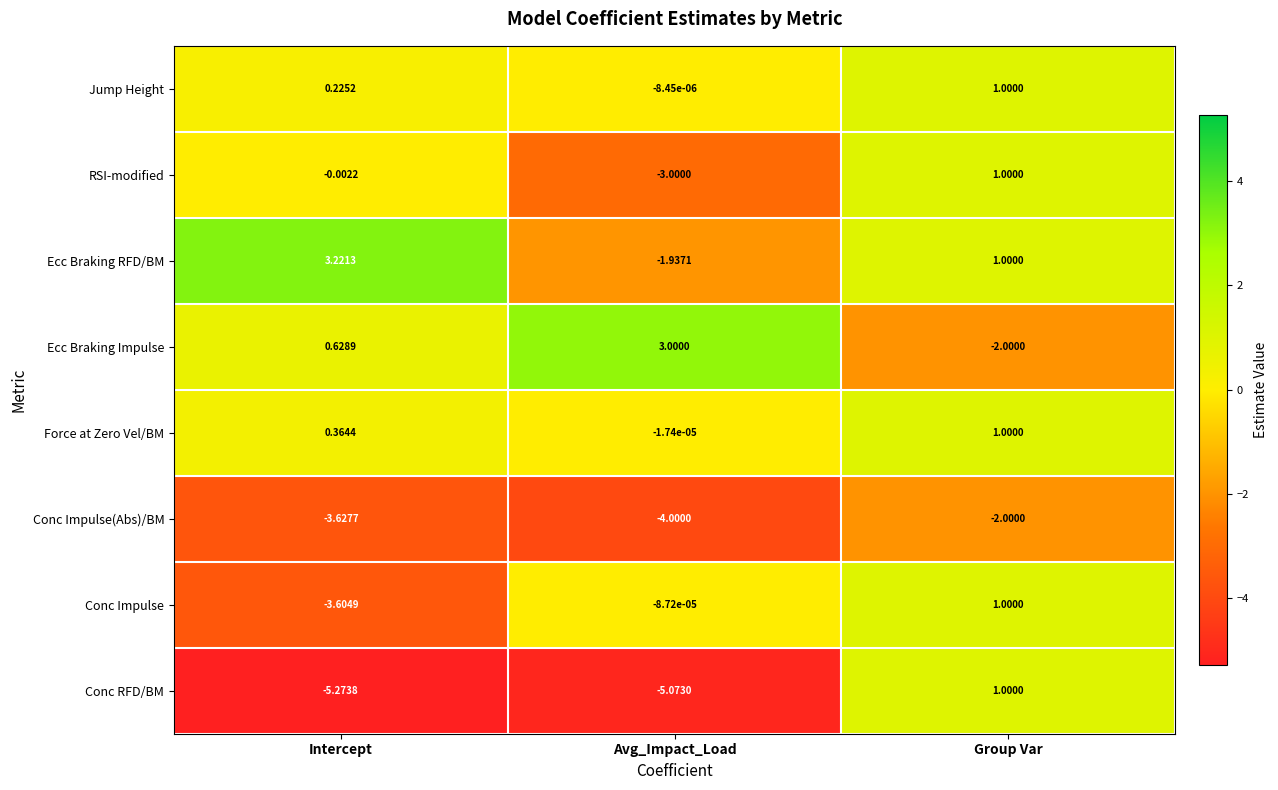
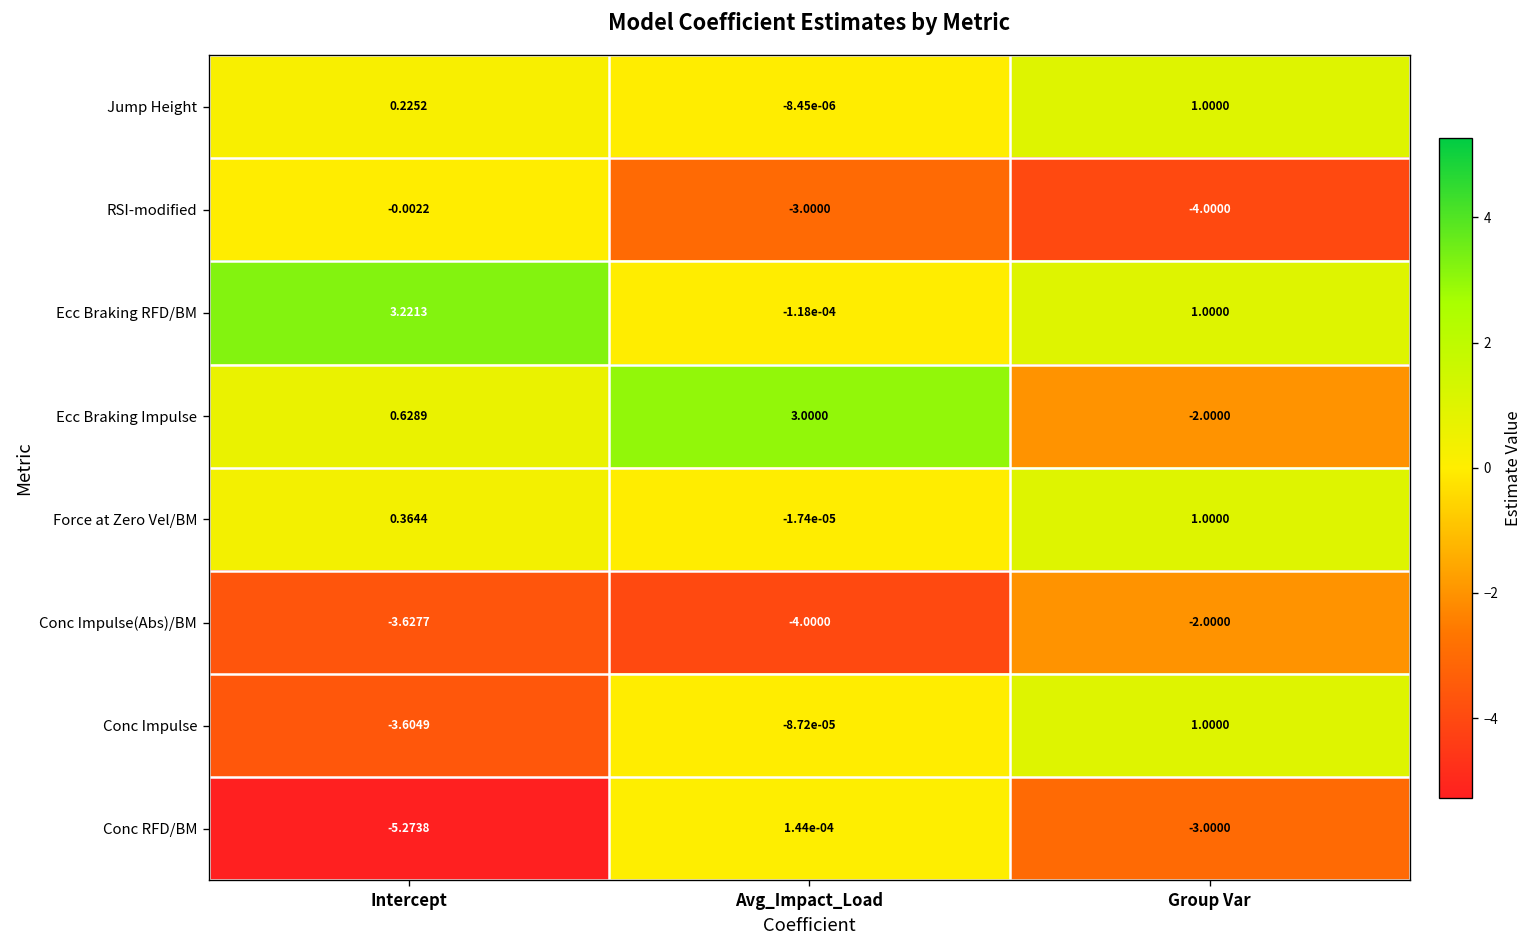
  {
    "Jump Height": {
      "Intercept": "0.2252",
      "Avg_Impact_Load": "-8.45e-06",
      "Group Var": "1.0000"
    },
    "RSI-modified": {
      "Intercept": "-0.0022",
      "Avg_Impact_Load": "-3.0000",
-     "Group Var": "1.0000"
+     "Group Var": "-4.0000"
    },
    "Ecc Braking RFD/BM": {
      "Intercept": "3.2213",
-     "Avg_Impact_Load": "-1.9371",
+     "Avg_Impact_Load": "-1.18e-04",
      "Group Var": "1.0000"
    },
    "Ecc Braking Impulse": {
      "Intercept": "0.6289",
      "Avg_Impact_Load": "3.0000",
      "Group Var": "-2.0000"
    },
    "Force at Zero Vel/BM": {
      "Intercept": "0.3644",
      "Avg_Impact_Load": "-1.74e-05",
      "Group Var": "1.0000"
    },
    "Conc Impulse(Abs)/BM": {
      "Intercept": "-3.6277",
      "Avg_Impact_Load": "-4.0000",
      "Group Var": "-2.0000"
    },
    "Conc Impulse": {
      "Intercept": "-3.6049",
      "Avg_Impact_Load": "-8.72e-05",
      "Group Var": "1.0000"
    },
    "Conc RFD/BM": {
      "Intercept": "-5.2738",
-     "Avg_Impact_Load": "-5.0730",
-     "Group Var": "1.0000"
+     "Avg_Impact_Load": "1.44e-04",
+     "Group Var": "-3.0000"
    }
  }
